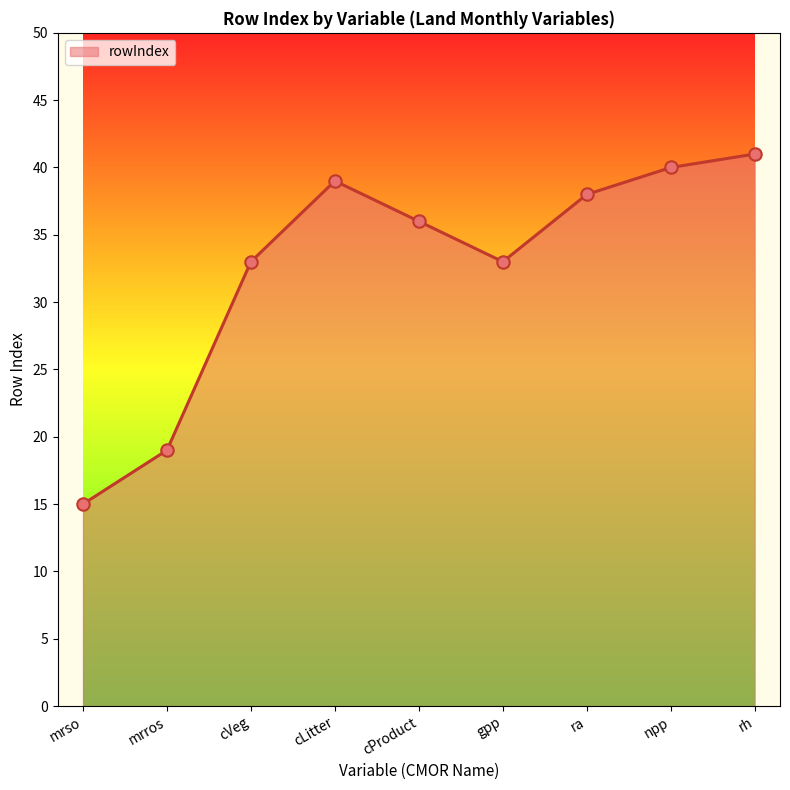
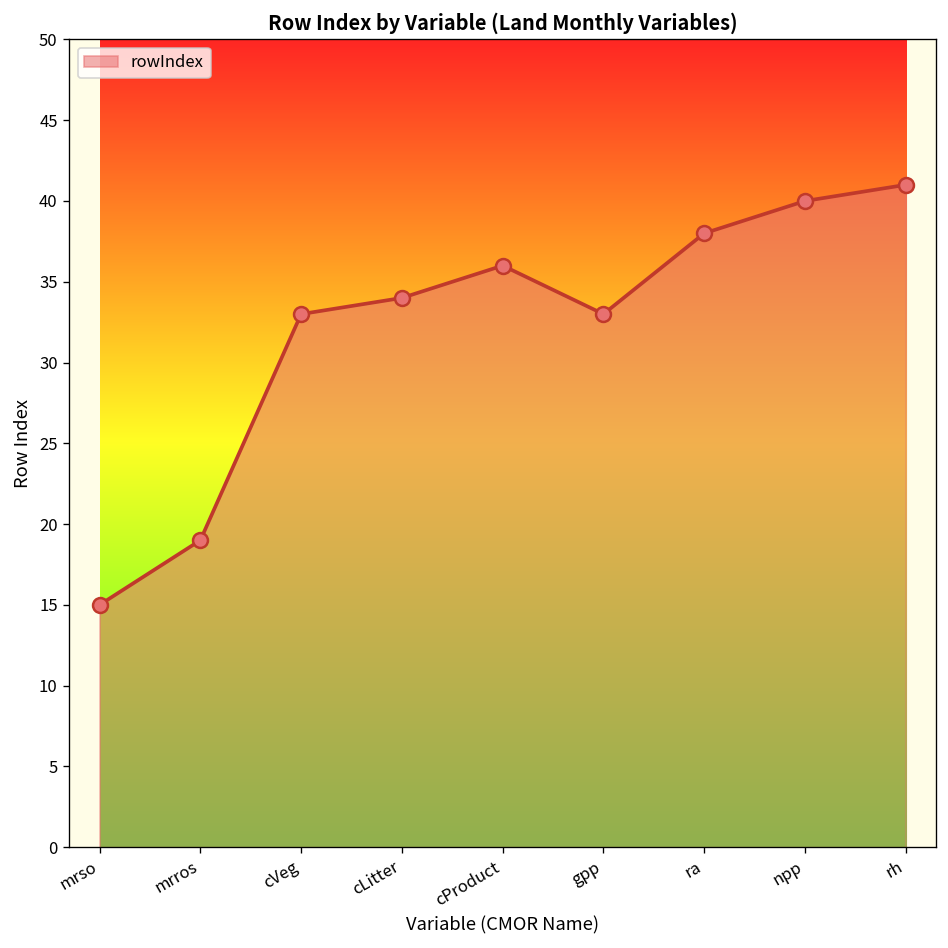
  {
    "mrso": 15,
    "mrros": 19,
    "cVeg": 33,
-   "cLitter": 39,
+   "cLitter": 34,
    "cProduct": 36,
    "gpp": 33,
    "ra": 38,
    "npp": 40,
    "rh": 41
  }
